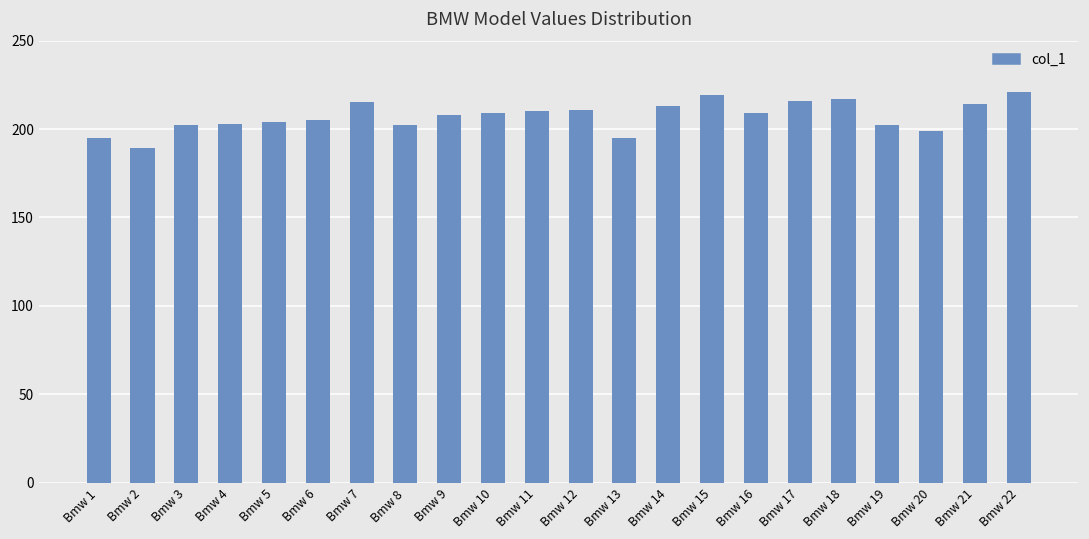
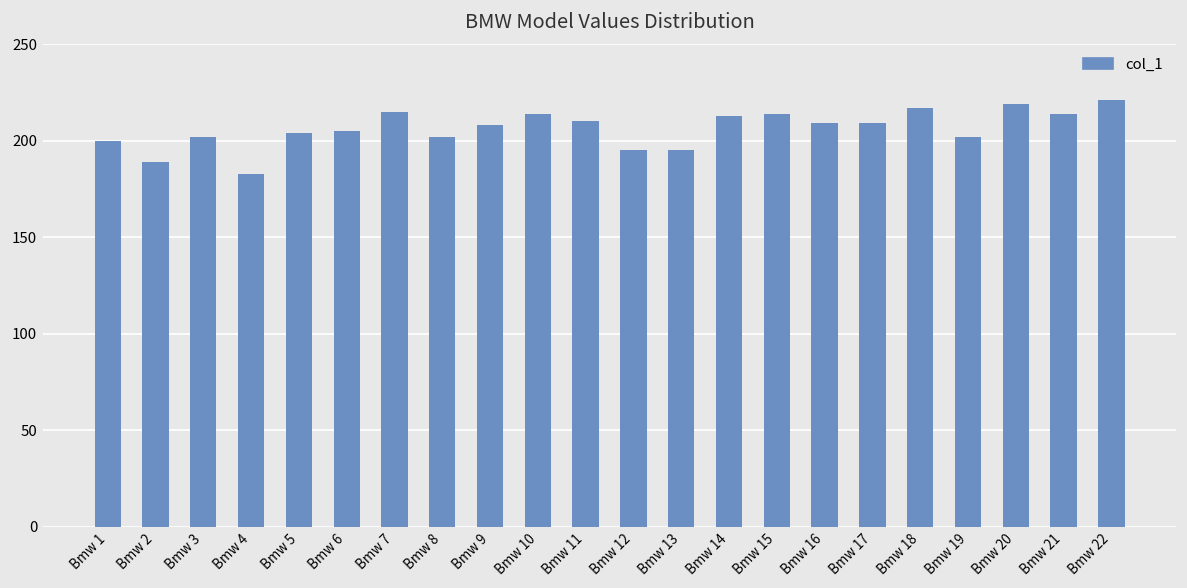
  {
-   "Bmw 1": 195,
+   "Bmw 1": 200,
    "Bmw 2": 189,
    "Bmw 3": 202,
-   "Bmw 4": 203,
+   "Bmw 4": 183,
    "Bmw 5": 204,
    "Bmw 6": 205,
    "Bmw 7": 215,
    "Bmw 8": 202,
    "Bmw 9": 208,
-   "Bmw 10": 209,
+   "Bmw 10": 214,
    "Bmw 11": 210,
-   "Bmw 12": 211,
+   "Bmw 12": 195,
    "Bmw 13": 195,
    "Bmw 14": 213,
-   "Bmw 15": 219,
+   "Bmw 15": 214,
    "Bmw 16": 209,
-   "Bmw 17": 216,
+   "Bmw 17": 209,
    "Bmw 18": 217,
    "Bmw 19": 202,
-   "Bmw 20": 199,
+   "Bmw 20": 219,
    "Bmw 21": 214,
    "Bmw 22": 221
  }
